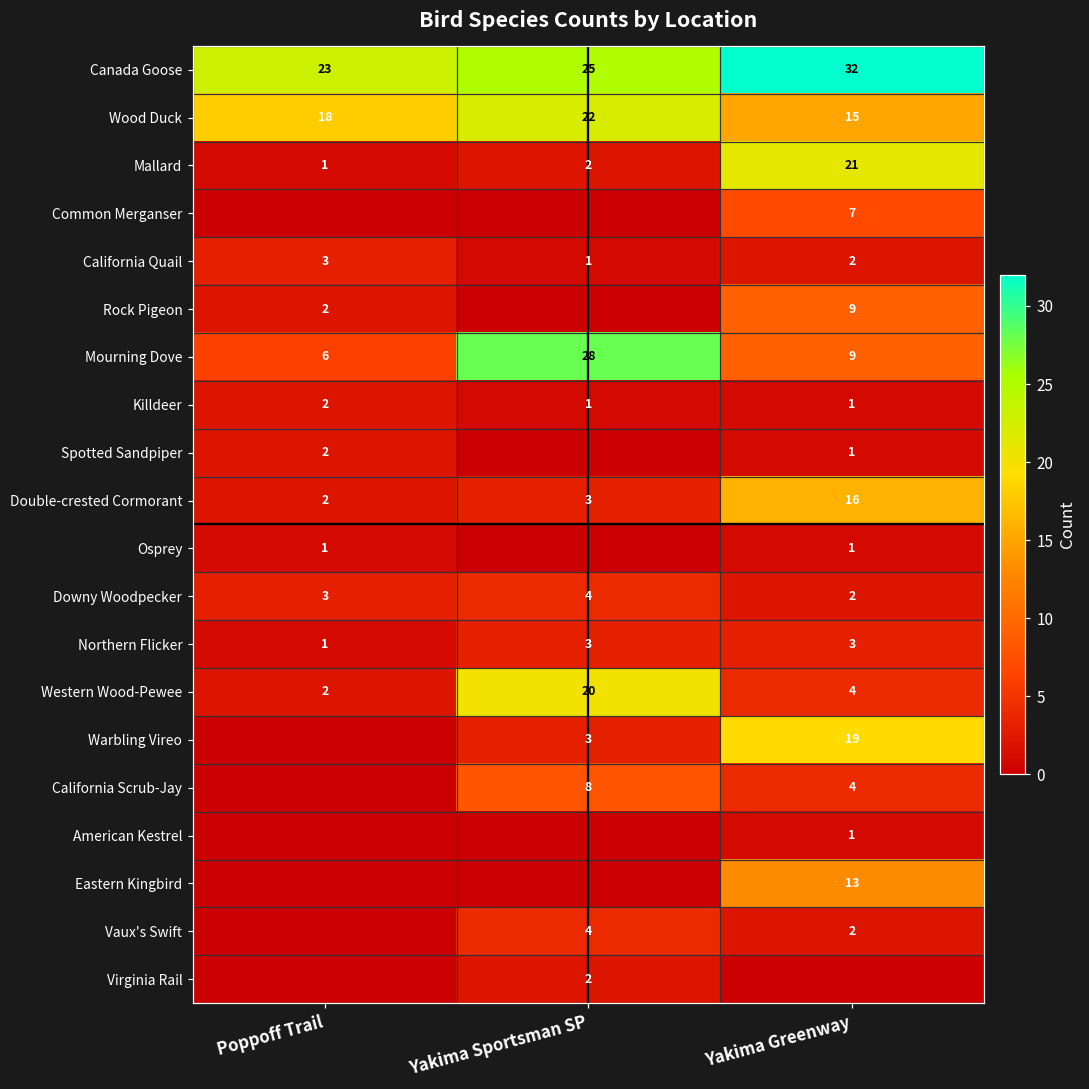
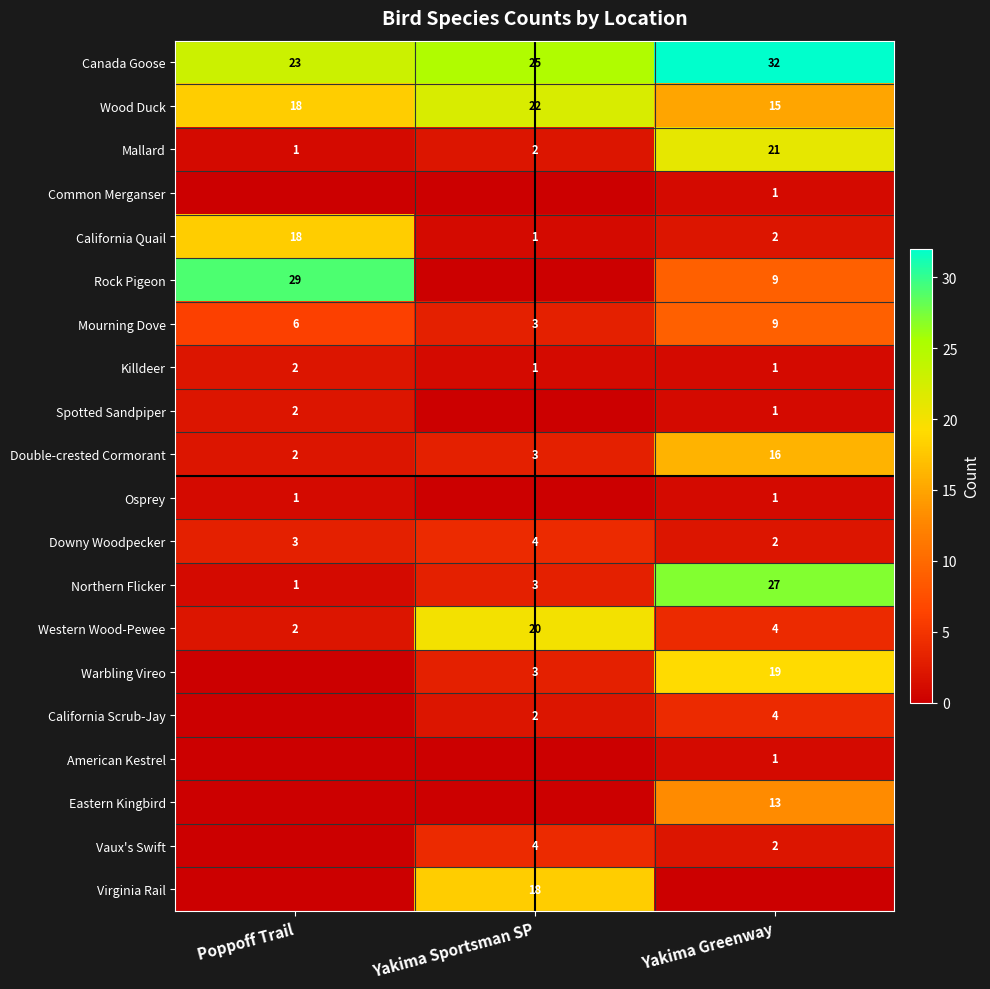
  {
    "Canada Goose": {
      "Poppoff Trail": 23,
      "Yakima Sportsman SP": 25,
      "Yakima Greenway": 32
    },
    "Wood Duck": {
      "Poppoff Trail": 18,
      "Yakima Sportsman SP": 22,
      "Yakima Greenway": 15
    },
    "Mallard": {
      "Poppoff Trail": 1,
      "Yakima Sportsman SP": 2,
      "Yakima Greenway": 21
    },
    "Common Merganser": {
-     "Yakima Greenway": 7
+     "Yakima Greenway": 1
    },
    "California Quail": {
-     "Poppoff Trail": 3,
+     "Poppoff Trail": 18,
      "Yakima Sportsman SP": 1,
      "Yakima Greenway": 2
    },
    "Rock Pigeon": {
-     "Poppoff Trail": 2,
+     "Poppoff Trail": 29,
      "Yakima Greenway": 9
    },
    "Mourning Dove": {
      "Poppoff Trail": 6,
-     "Yakima Sportsman SP": 28,
+     "Yakima Sportsman SP": 3,
      "Yakima Greenway": 9
    },
    "Killdeer": {
      "Poppoff Trail": 2,
      "Yakima Sportsman SP": 1,
      "Yakima Greenway": 1
    },
    "Spotted Sandpiper": {
      "Poppoff Trail": 2,
      "Yakima Greenway": 1
    },
    "Double-crested Cormorant": {
      "Poppoff Trail": 2,
      "Yakima Sportsman SP": 3,
      "Yakima Greenway": 16
    },
    "Osprey": {
      "Poppoff Trail": 1,
      "Yakima Greenway": 1
    },
    "Downy Woodpecker": {
      "Poppoff Trail": 3,
      "Yakima Sportsman SP": 4,
      "Yakima Greenway": 2
    },
    "Northern Flicker": {
      "Poppoff Trail": 1,
      "Yakima Sportsman SP": 3,
-     "Yakima Greenway": 3
+     "Yakima Greenway": 27
    },
    "Western Wood-Pewee": {
      "Poppoff Trail": 2,
      "Yakima Sportsman SP": 20,
      "Yakima Greenway": 4
    },
    "Warbling Vireo": {
      "Yakima Sportsman SP": 3,
      "Yakima Greenway": 19
    },
    "California Scrub-Jay": {
-     "Yakima Sportsman SP": 8,
+     "Yakima Sportsman SP": 2,
      "Yakima Greenway": 4
    },
    "American Kestrel": {
      "Yakima Greenway": 1
    },
    "Eastern Kingbird": {
      "Yakima Greenway": 13
    },
    "Vaux's Swift": {
      "Yakima Sportsman SP": 4,
      "Yakima Greenway": 2
    },
    "Virginia Rail": {
-     "Yakima Sportsman SP": 2
+     "Yakima Sportsman SP": 18
    }
  }
